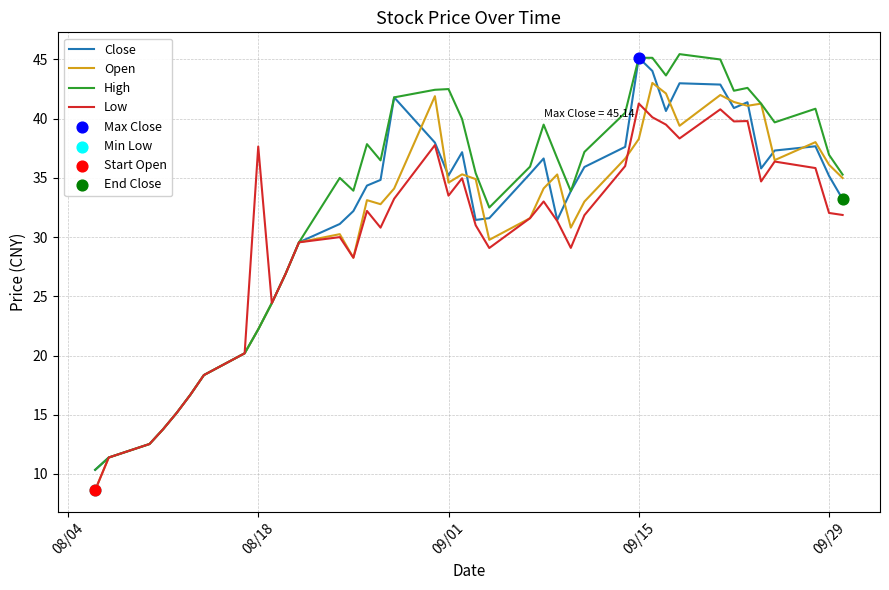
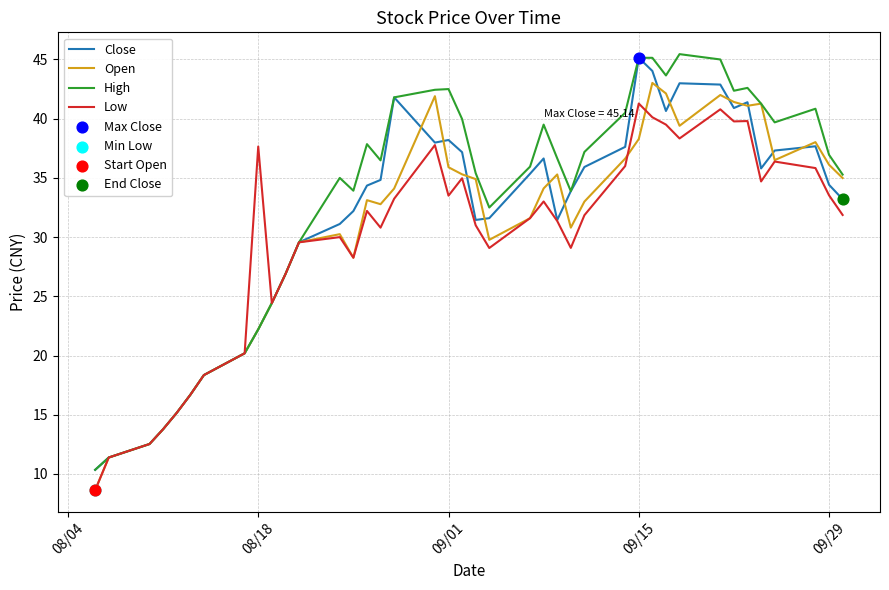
  {
    "Close": {
-     "09/01": 35.2,
-     "09/29": 35.2
+     "09/01": 38.2,
+     "09/29": 34.4
    },
    "Open": {
-     "09/01": 34.6,
+     "09/01": 35.9,
      "09/15": 38.3,
      "09/29": 36.1
    },
    "High": {
      "09/01": 42.5,
      "09/29": 37.0
    },
    "Low": {
      "08/18": 37.7,
      "09/01": 33.5,
      "09/15": 41.3,
-     "09/29": 32.0
+     "09/29": 33.5
    }
  }
